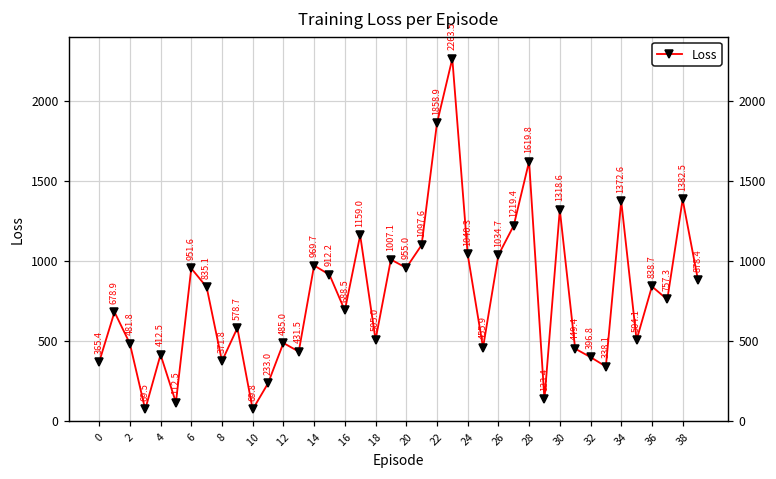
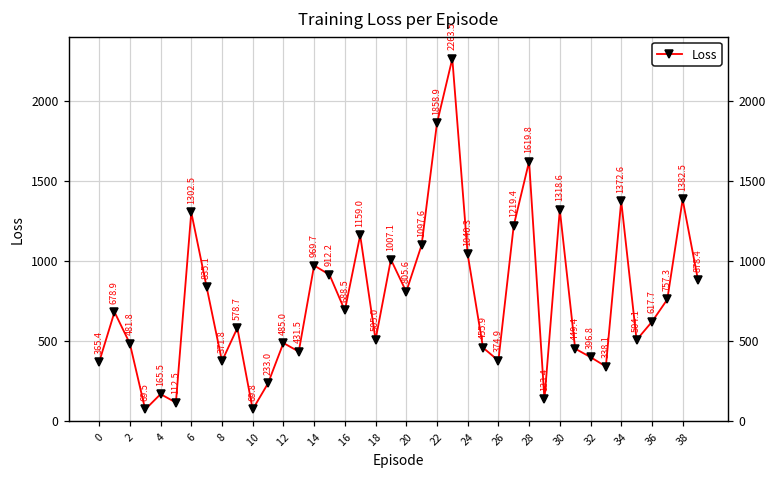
  {
    "0": 365.4,
    "2": 481.8,
-   "4": 412.5,
-   "6": 951.6,
+   "4": 165.5,
+   "6": 1302.5,
    "8": 371.8,
    "10": 69.8,
    "12": 485.0,
    "14": 969.7,
    "16": 688.5,
    "18": 505.0,
-   "20": 955.0,
+   "20": 805.6,
    "22": 1858.9,
    "24": 1040.3,
-   "26": 1034.7,
+   "26": 374.9,
    "28": 1619.8,
    "30": 1318.6,
    "32": 396.8,
    "34": 1372.6,
-   "36": 838.7,
+   "36": 617.7,
    "38": 1382.5
  }
